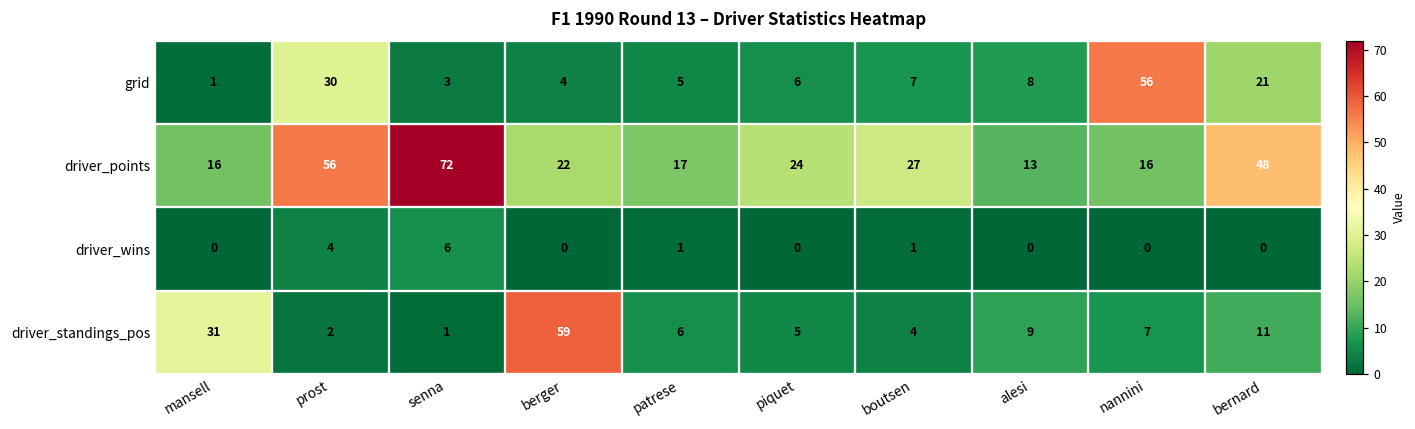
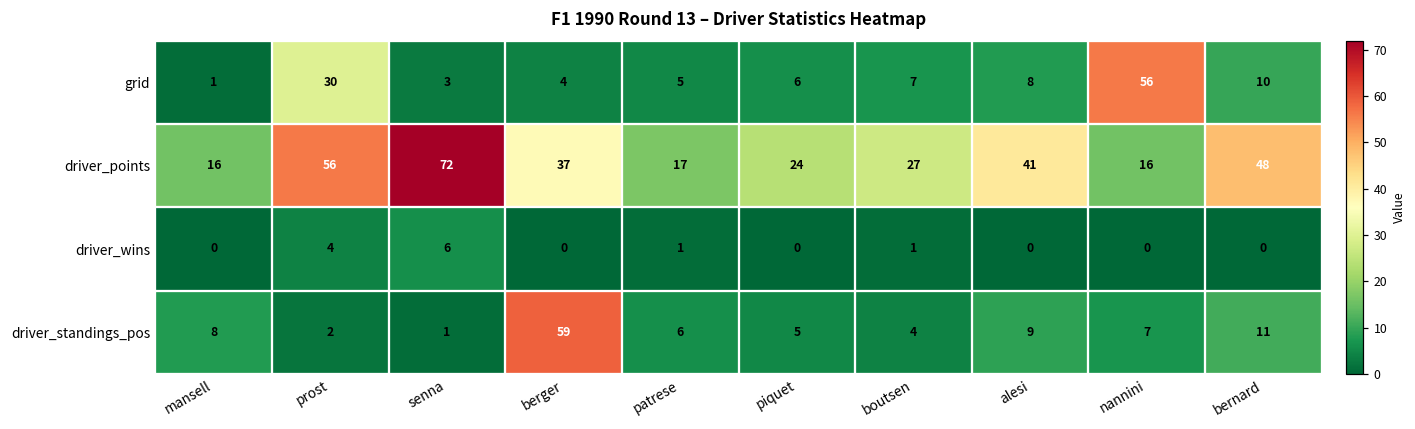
  {
    "grid": {
      "mansell": 1,
      "prost": 30,
      "senna": 3,
      "berger": 4,
      "patrese": 5,
      "piquet": 6,
      "boutsen": 7,
      "alesi": 8,
      "nannini": 56,
-     "bernard": 21
+     "bernard": 10
    },
    "driver_points": {
      "mansell": 16,
      "prost": 56,
      "senna": 72,
-     "berger": 22,
+     "berger": 37,
      "patrese": 17,
      "piquet": 24,
      "boutsen": 27,
-     "alesi": 13,
+     "alesi": 41,
      "nannini": 16,
      "bernard": 48
    },
    "driver_wins": {
      "mansell": 0,
      "prost": 4,
      "senna": 6,
      "berger": 0,
      "patrese": 1,
      "piquet": 0,
      "boutsen": 1,
      "alesi": 0,
      "nannini": 0,
      "bernard": 0
    },
    "driver_standings_pos": {
-     "mansell": 31,
+     "mansell": 8,
      "prost": 2,
      "senna": 1,
      "berger": 59,
      "patrese": 6,
      "piquet": 5,
      "boutsen": 4,
      "alesi": 9,
      "nannini": 7,
      "bernard": 11
    }
  }
